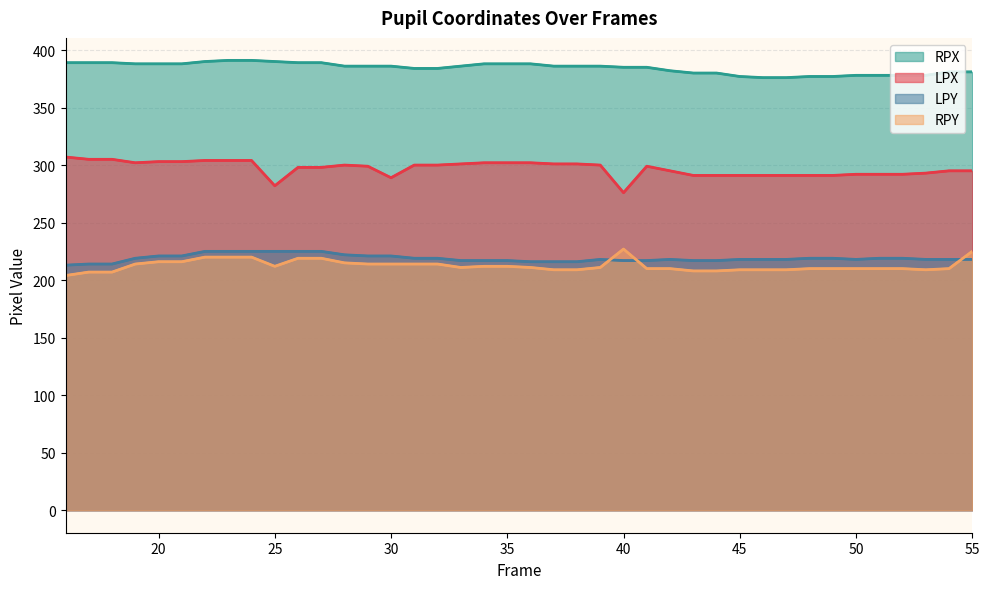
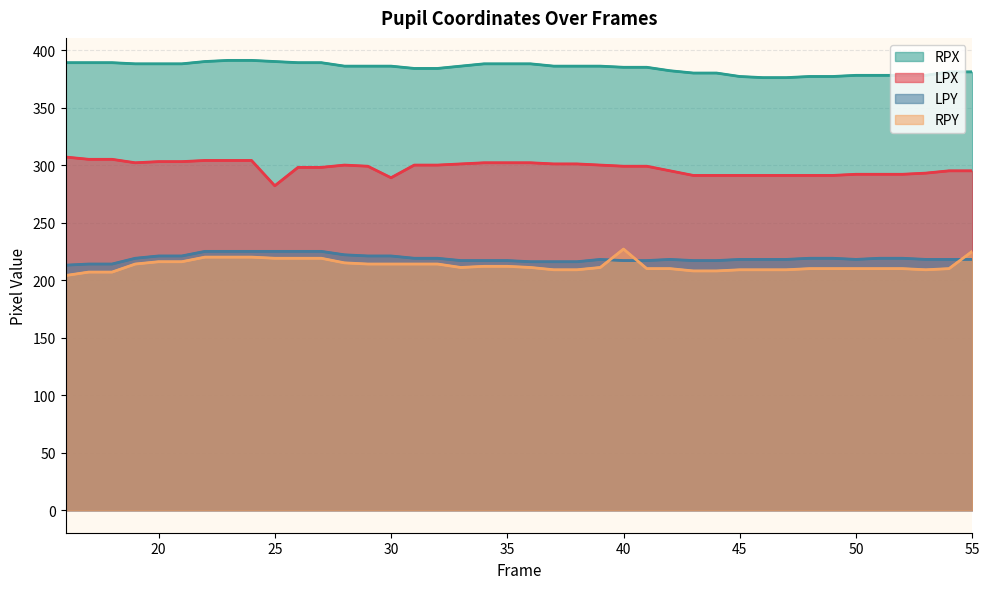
  {
    "LPX": {
      "20": 303,
      "25": 282,
      "30": 289,
      "35": 302,
-     "40": 276,
+     "40": 299,
      "45": 291,
      "50": 292,
      "55": 295
    },
    "RPY": {
      "20": 216,
-     "25": 212,
+     "25": 219,
      "30": 214,
      "35": 212,
      "40": 227,
      "45": 209,
      "50": 210,
      "55": 225
    }
  }
